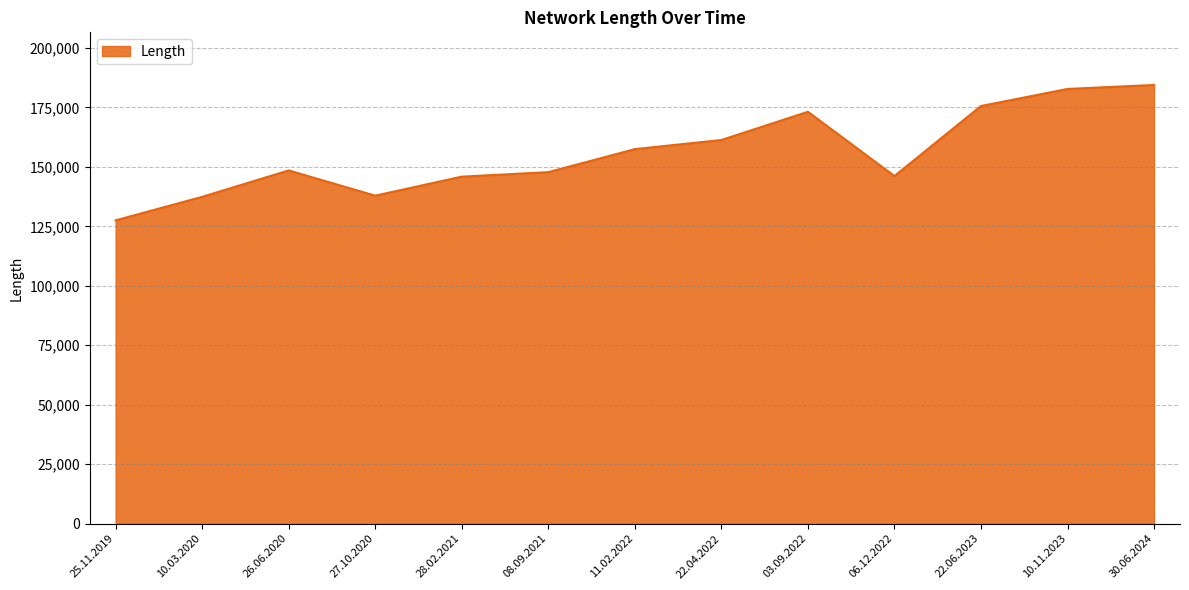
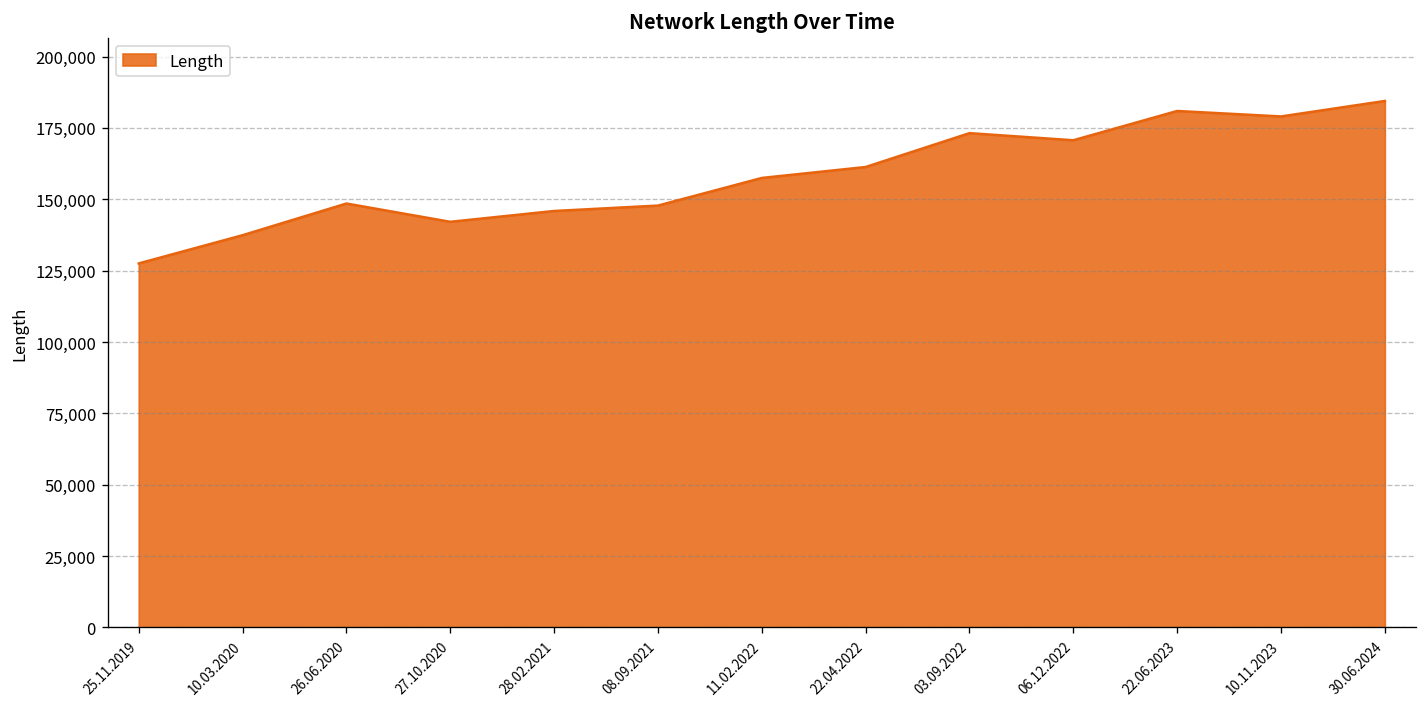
  {
    "25.11.2019": "128,000",
    "10.03.2020": "137,000",
    "26.06.2020": "149,000",
-   "27.10.2020": "138,000",
+   "27.10.2020": "142,000",
    "28.02.2021": "146,000",
    "08.09.2021": "148,000",
    "11.02.2022": "157,000",
    "22.04.2022": "161,000",
    "03.09.2022": "173,000",
-   "06.12.2022": "146,000",
-   "22.06.2023": "176,000",
-   "10.11.2023": "183,000",
+   "06.12.2022": "171,000",
+   "22.06.2023": "181,000",
+   "10.11.2023": "179,000",
    "30.06.2024": "184,000"
  }
